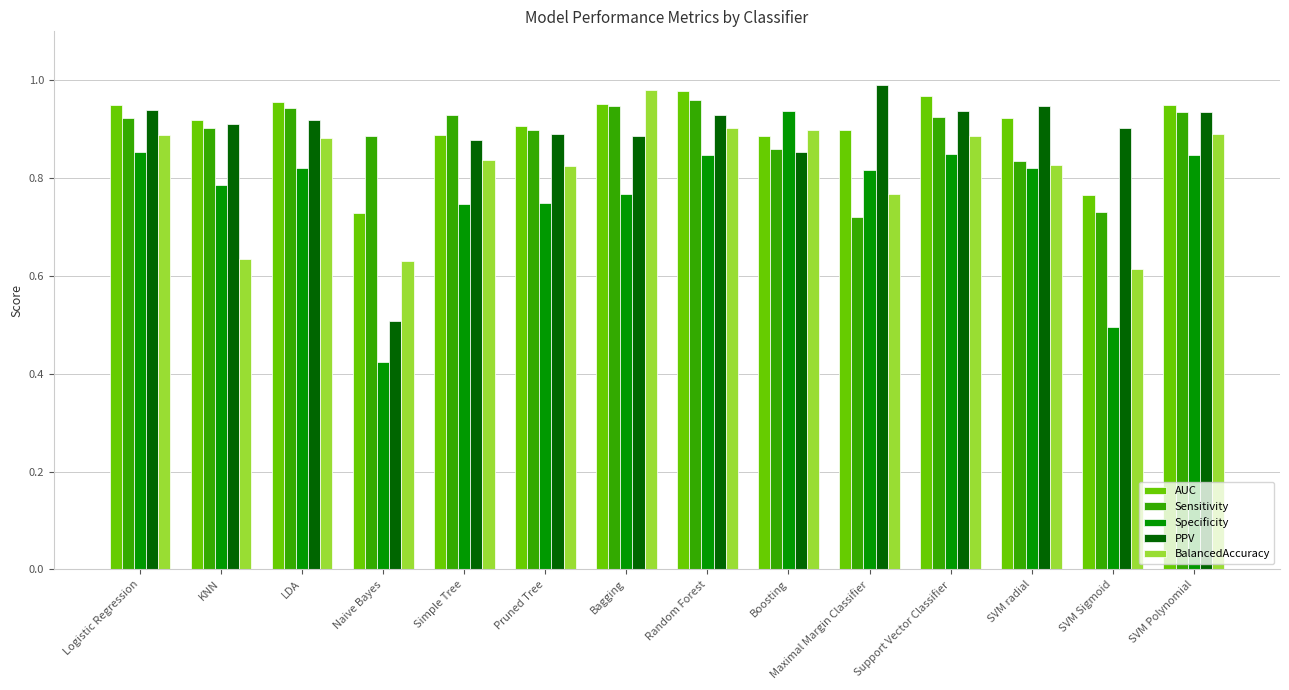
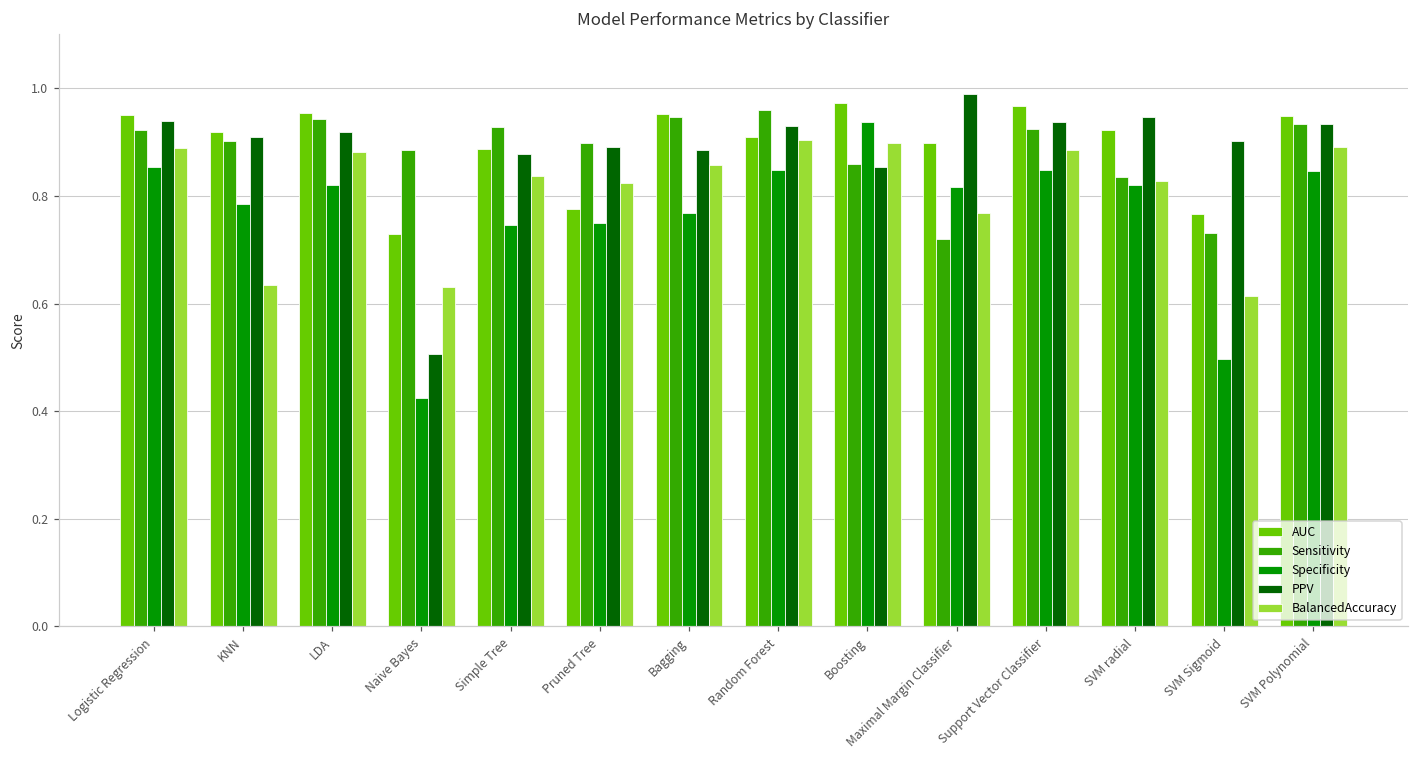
  {
    "AUC": {
      "Logistic Regression": 0.95,
      "KNN": 0.92,
      "LDA": 0.95,
      "Naive Bayes": 0.73,
      "Simple Tree": 0.89,
-     "Pruned Tree": 0.91,
+     "Pruned Tree": 0.78,
      "Bagging": 0.95,
-     "Random Forest": 0.98,
-     "Boosting": 0.89,
+     "Random Forest": 0.91,
+     "Boosting": 0.97,
      "Maximal Margin Classifier": 0.90,
      "Support Vector Classifier": 0.97,
      "SVM radial": 0.92,
      "SVM Sigmoid": 0.77,
      "SVM Polynomial": 0.95
    },
    "BalancedAccuracy": {
      "Logistic Regression": 0.89,
      "KNN": 0.63,
      "LDA": 0.88,
      "Naive Bayes": 0.63,
      "Simple Tree": 0.84,
      "Pruned Tree": 0.82,
-     "Bagging": 0.98,
+     "Bagging": 0.86,
      "Random Forest": 0.90,
      "Boosting": 0.90,
      "Maximal Margin Classifier": 0.77,
      "Support Vector Classifier": 0.89,
      "SVM radial": 0.83,
      "SVM Sigmoid": 0.61,
      "SVM Polynomial": 0.89
    }
  }
